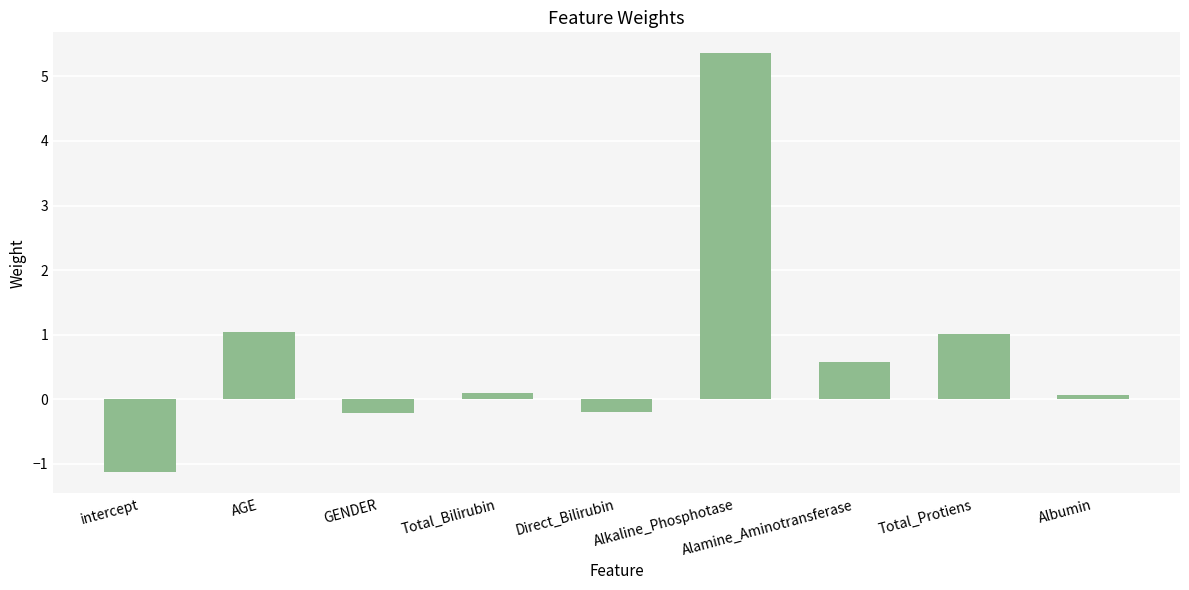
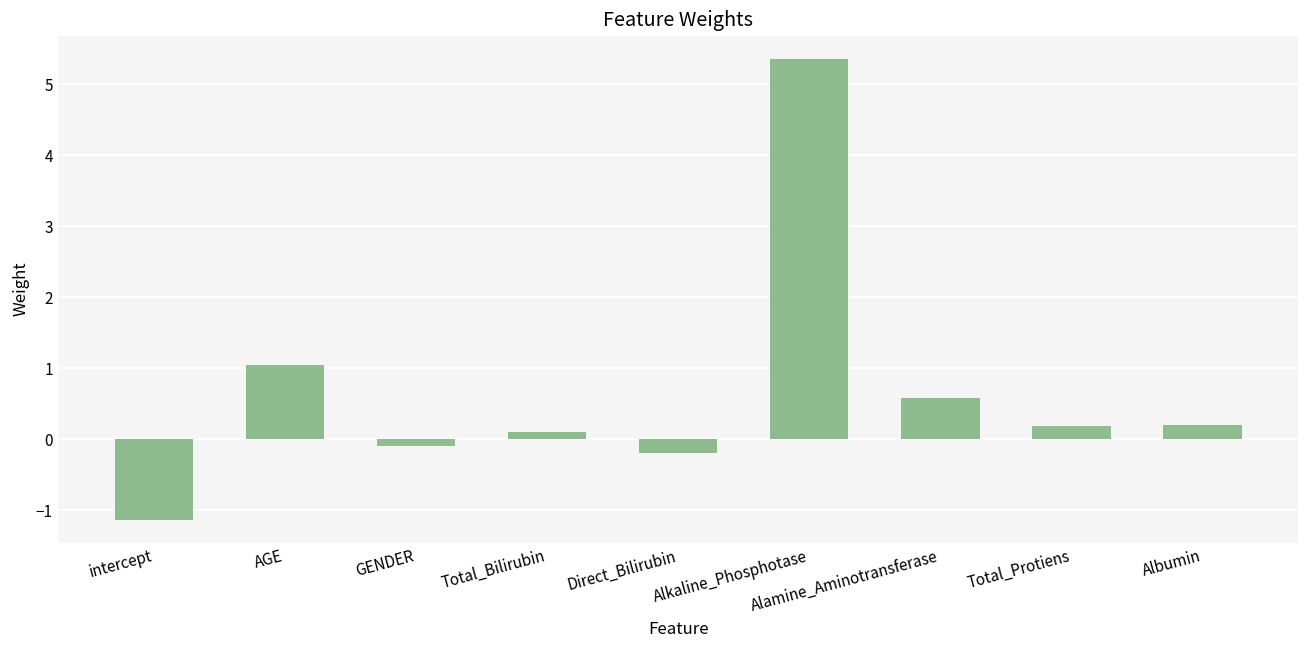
  {
    "intercept": -1.1,
    "AGE": 1.0,
-   "GENDER": -0.2,
+   "GENDER": -0.1,
    "Total_Bilirubin": 0.1,
    "Direct_Bilirubin": -0.2,
    "Alkaline_Phosphotase": 5.4,
    "Alamine_Aminotransferase": 0.6,
-   "Total_Protiens": 1.0,
-   "Albumin": 0.1
+   "Total_Protiens": 0.2,
+   "Albumin": 0.2
  }
